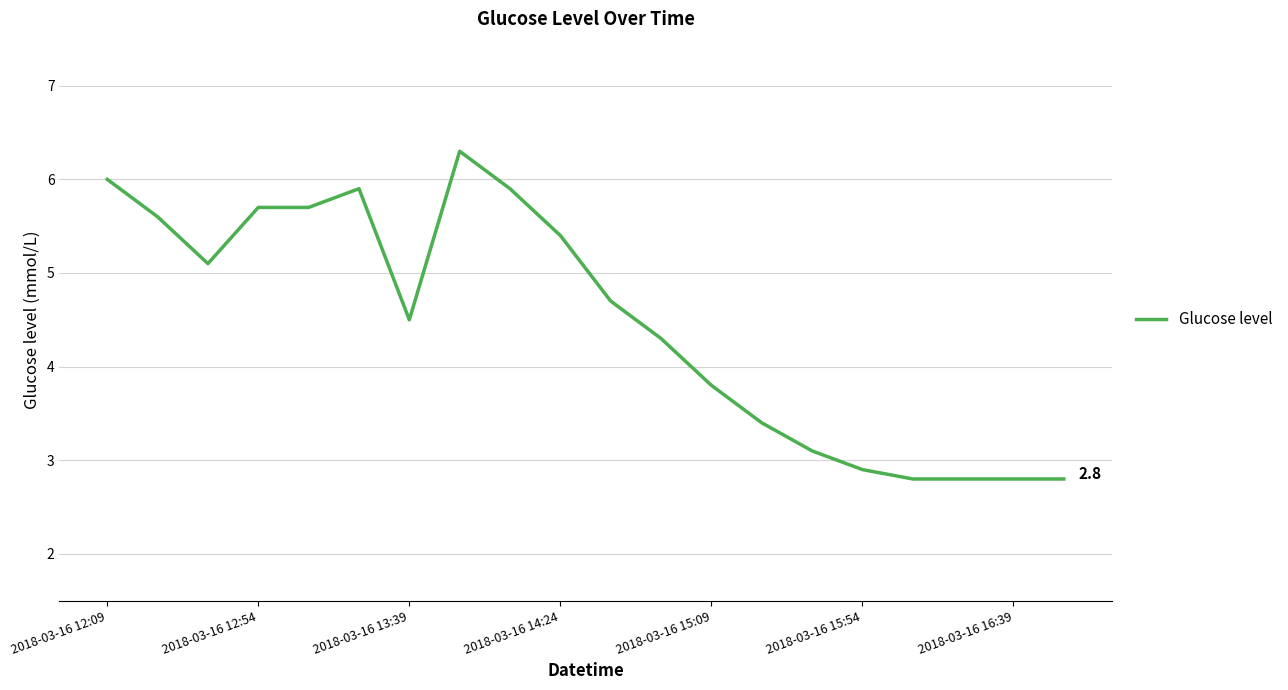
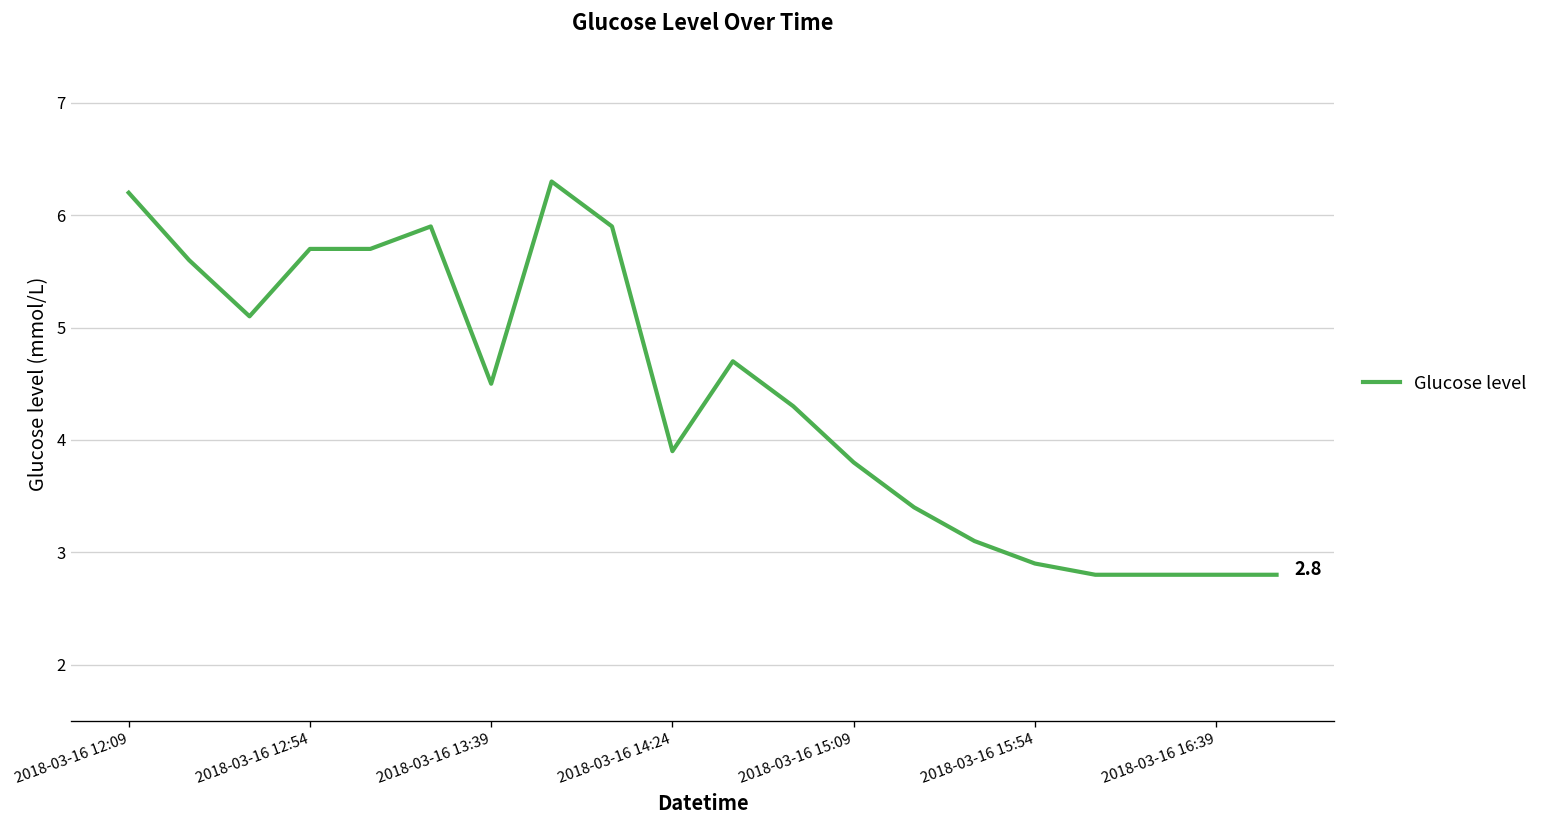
  {
-   "2018-03-16 12:09": 6.0,
+   "2018-03-16 12:09": 6.2,
    "2018-03-16 12:54": 5.7,
    "2018-03-16 13:39": 4.5,
-   "2018-03-16 14:24": 5.4,
+   "2018-03-16 14:24": 3.9,
    "2018-03-16 15:09": 3.8,
    "2018-03-16 15:54": 2.9,
    "2018-03-16 16:39": 2.8
  }
